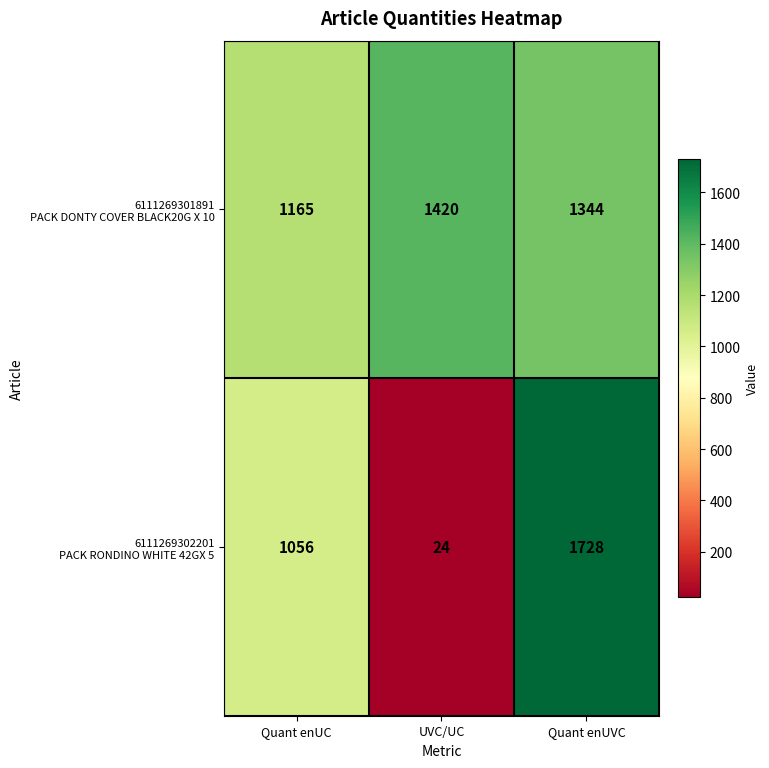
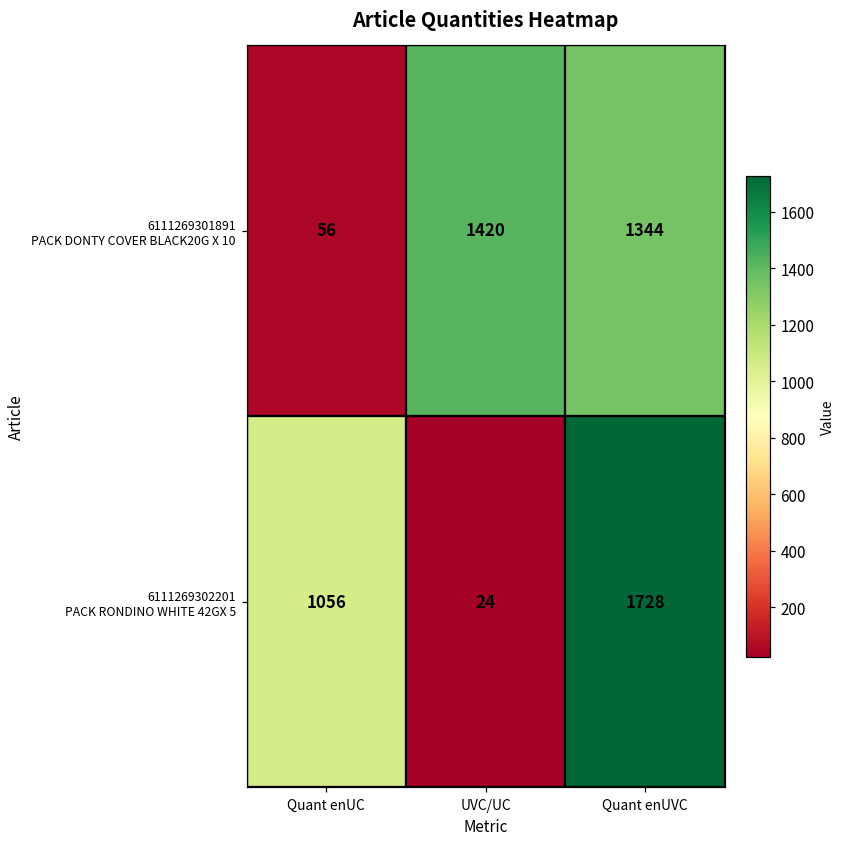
  {
    "6111269301891 PACK DONTY COVER BLACK20G X 10": {
-     "Quant enUC": 1165,
+     "Quant enUC": 56,
      "UVC/UC": 1420,
      "Quant enUVC": 1344
    },
    "6111269302201 PACK RONDINO WHITE 42GX 5": {
      "Quant enUC": 1056,
      "UVC/UC": 24,
      "Quant enUVC": 1728
    }
  }
